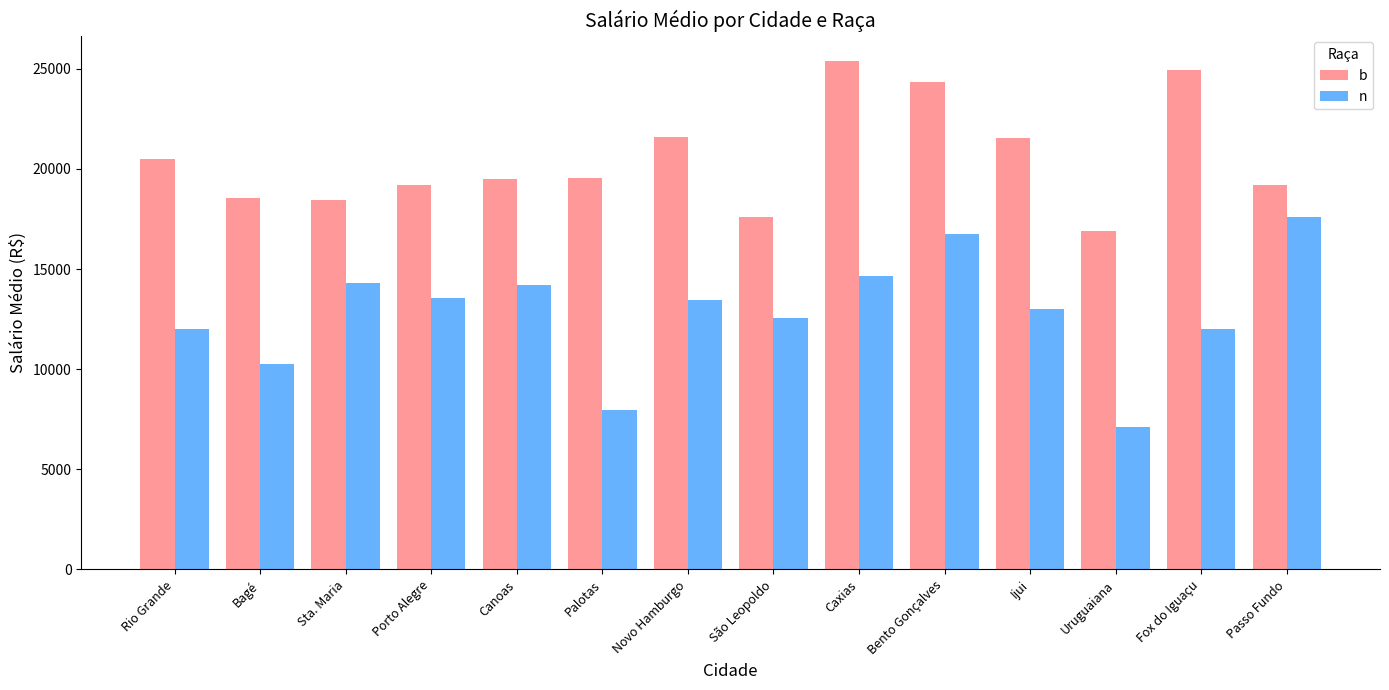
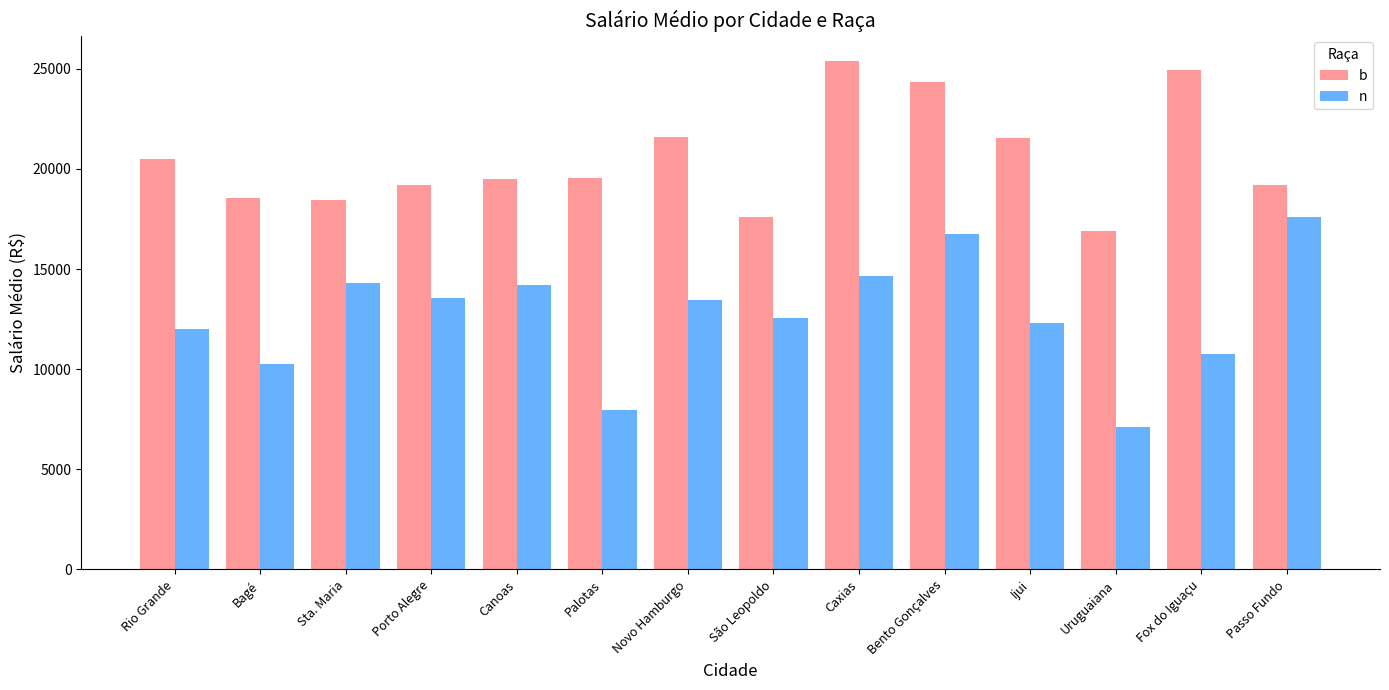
  {
    "b": {
      "Rio Grande": 20500,
      "Bagé": 18500,
      "Sta. Maria": 18400,
      "Porto Alegre": 19200,
      "Canoas": 19500,
      "Palotas": 19500,
      "Novo Hamburgo": 21600,
      "São Leopoldo": 17600,
      "Caxias": 25400,
      "Bento Gonçalves": 24400,
      "Ijui": 21600,
      "Uruguaiana": 16900,
      "Fox do Iguaçu": 25000,
      "Passo Fundo": 19200
    },
    "n": {
      "Rio Grande": 12000,
      "Bagé": 10300,
      "Sta. Maria": 14300,
      "Porto Alegre": 13500,
      "Canoas": 14200,
      "Palotas": 8000,
      "Novo Hamburgo": 13400,
      "São Leopoldo": 12600,
      "Caxias": 14700,
      "Bento Gonçalves": 16800,
-     "Ijui": 13000,
+     "Ijui": 12300,
      "Uruguaiana": 7100,
-     "Fox do Iguaçu": 12000,
+     "Fox do Iguaçu": 10700,
      "Passo Fundo": 17600
    }
  }
